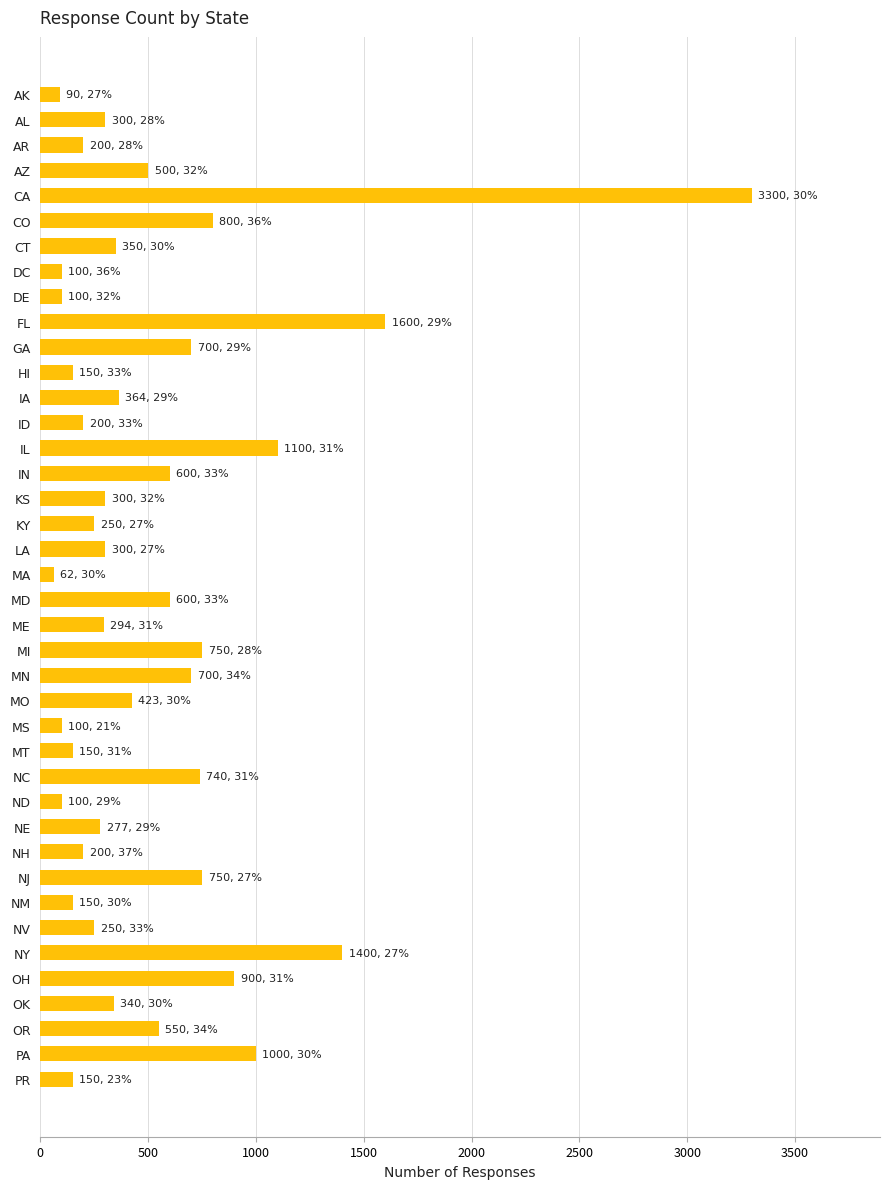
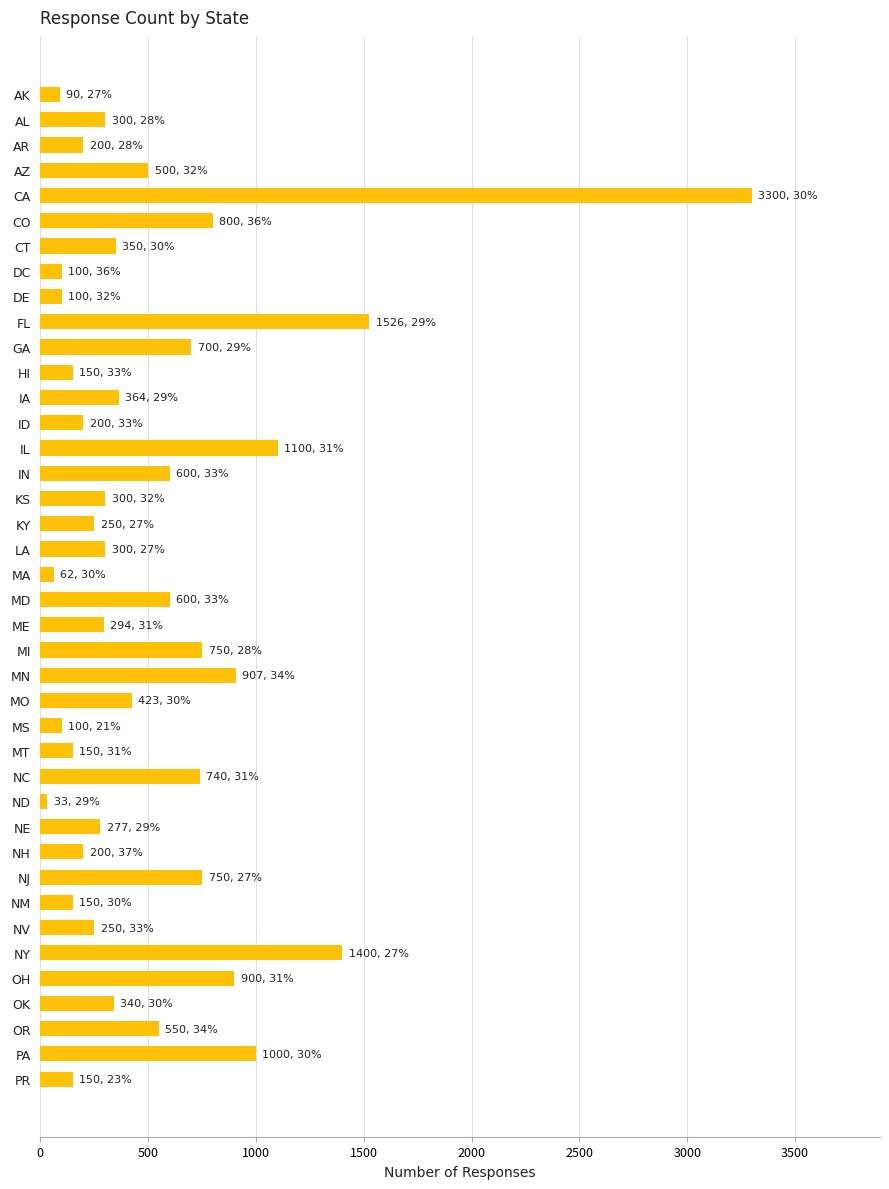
  {
    "AK": "90,",
    "AL": "300,",
    "AR": "200,",
    "AZ": "500,",
    "CA": "3300,",
    "CO": "800,",
    "CT": "350,",
    "DC": "100,",
    "DE": "100,",
-   "FL": "1600,",
+   "FL": "1526,",
    "GA": "700,",
    "HI": "150,",
    "IA": "364,",
    "ID": "200,",
    "IL": "1100,",
    "IN": "600,",
    "KS": "300,",
    "KY": "250,",
    "LA": "300,",
    "MA": "62,",
    "MD": "600,",
    "ME": "294,",
    "MI": "750,",
-   "MN": "700,",
+   "MN": "907,",
    "MO": "423,",
    "MS": "100,",
    "MT": "150,",
    "NC": "740,",
-   "ND": "100,",
+   "ND": "33,",
    "NE": "277,",
    "NH": "200,",
    "NJ": "750,",
    "NM": "150,",
    "NV": "250,",
    "NY": "1400,",
    "OH": "900,",
    "OK": "340,",
    "OR": "550,",
    "PA": "1000,",
    "PR": "150,"
  }
